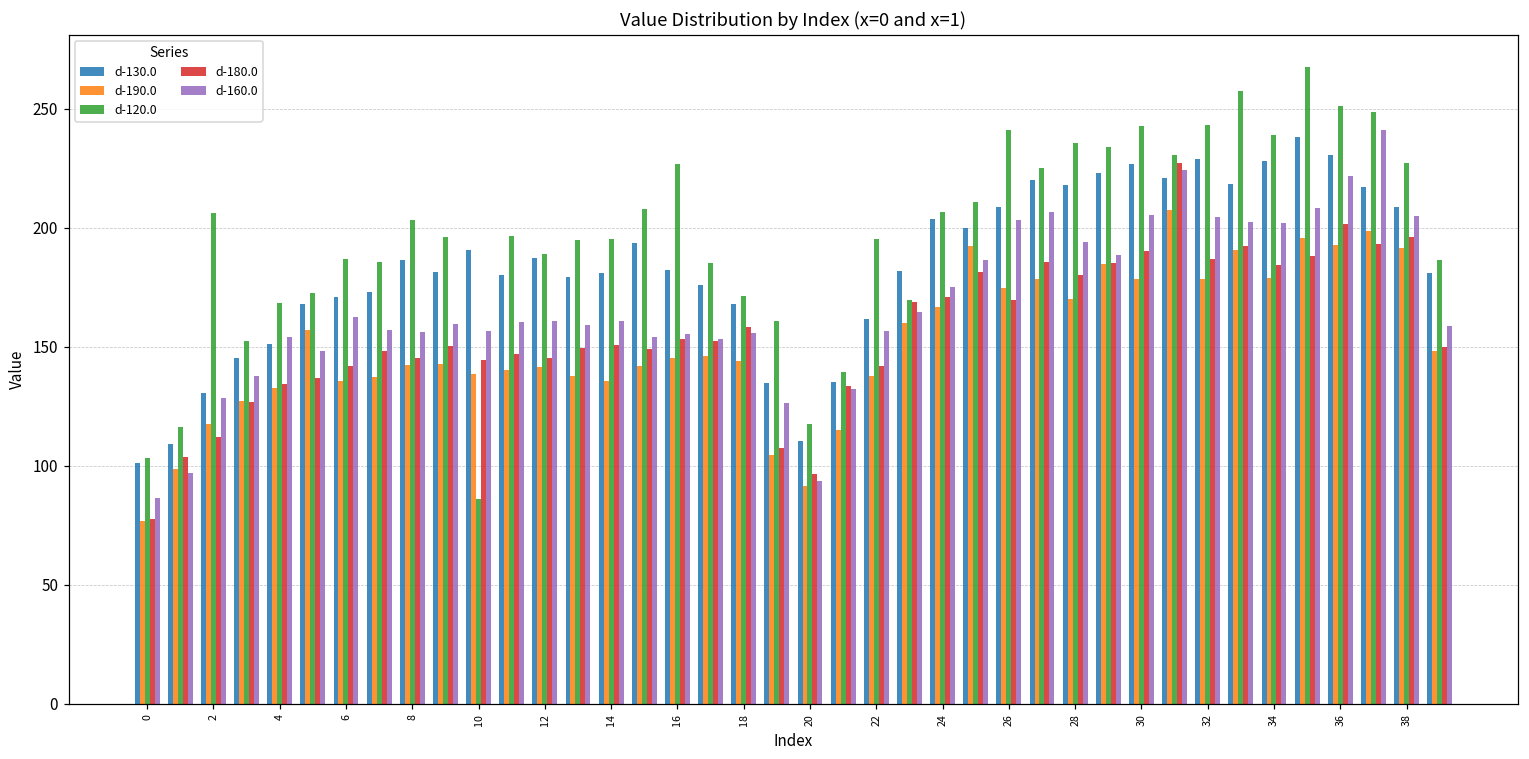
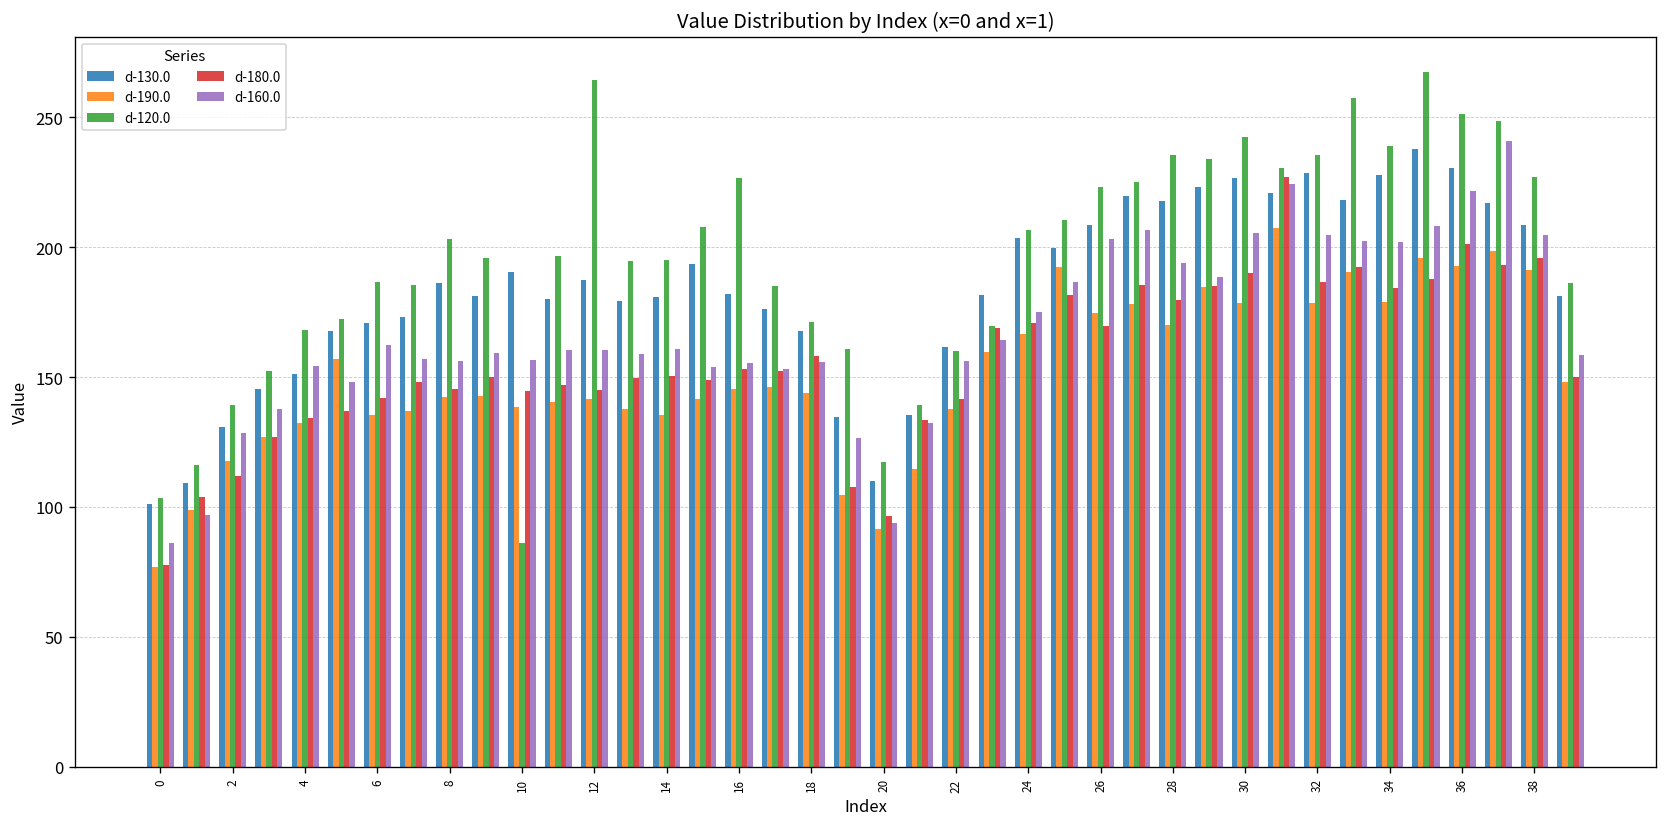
  {
    "d-120.0": {
      "0": 103,
-     "2": 206,
+     "2": 139,
      "4": 168,
      "6": 187,
      "8": 203,
      "10": 86,
-     "12": 189,
+     "12": 264,
      "14": 195,
      "16": 227,
      "18": 171,
      "20": 117,
-     "22": 195,
+     "22": 160,
      "24": 207,
-     "26": 241,
+     "26": 223,
      "28": 235,
      "30": 243,
-     "32": 243,
+     "32": 236,
      "34": 239,
      "36": 251,
      "38": 227
    }
  }
